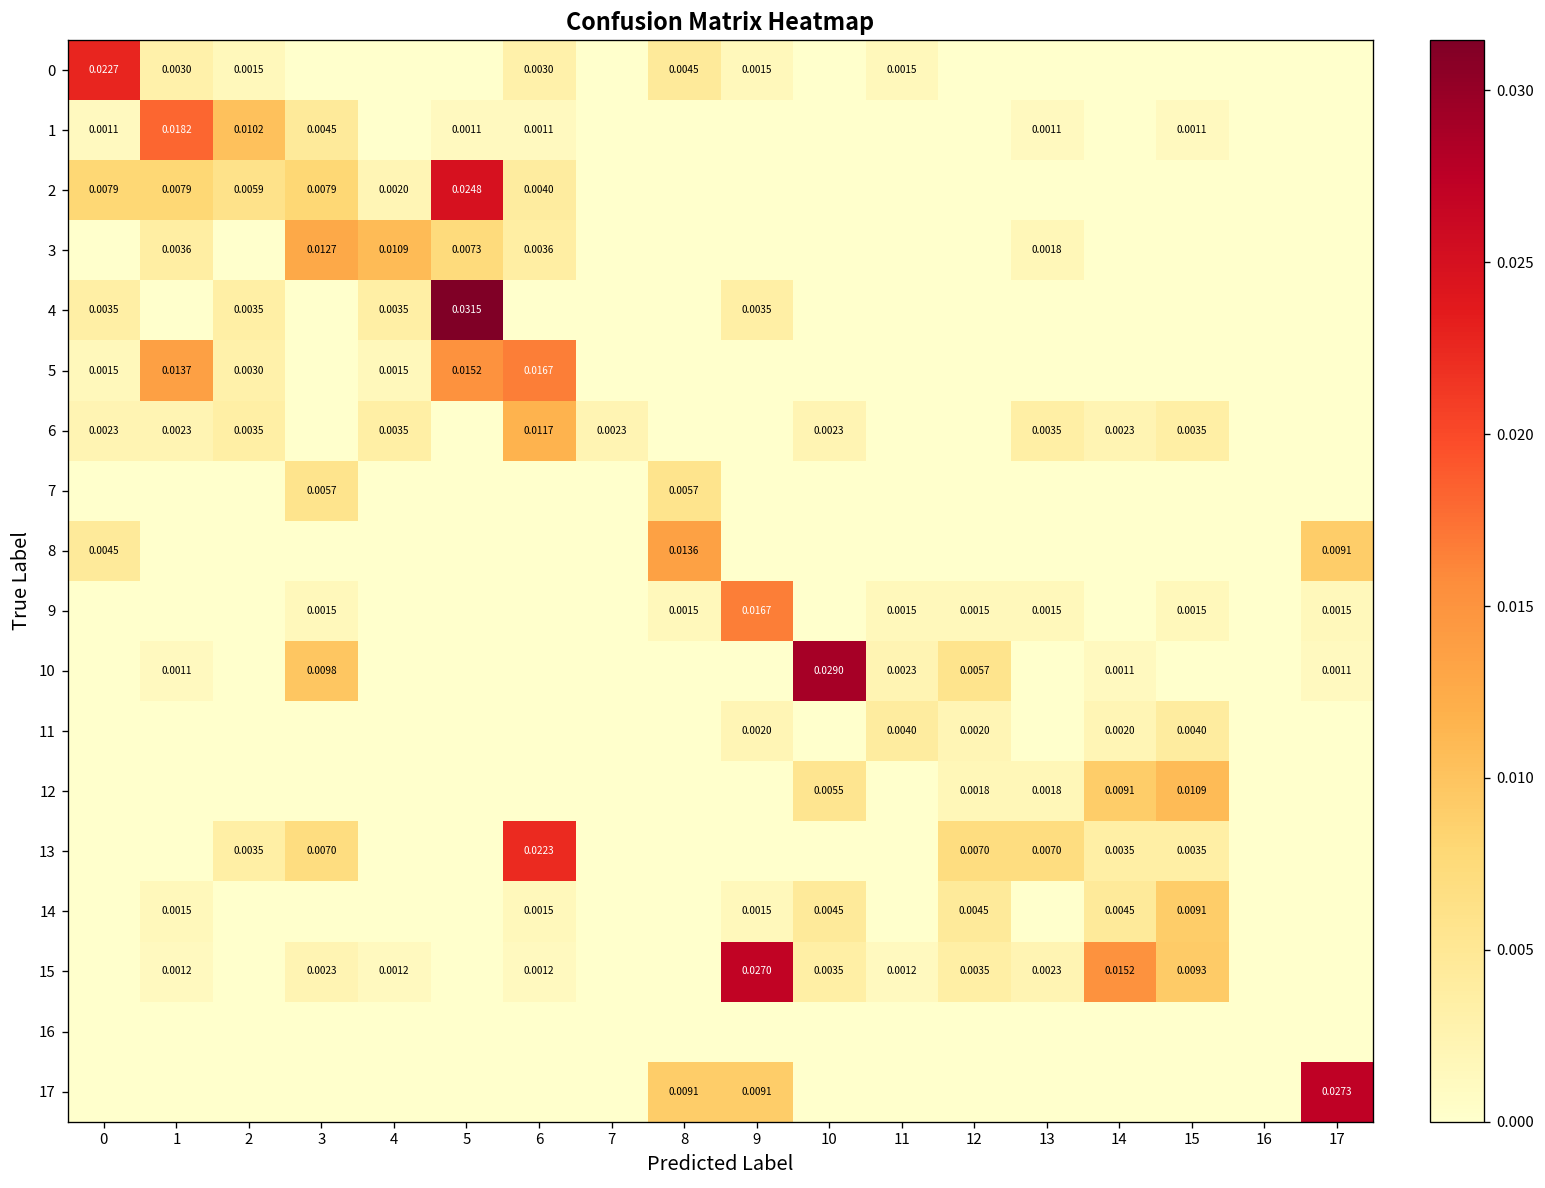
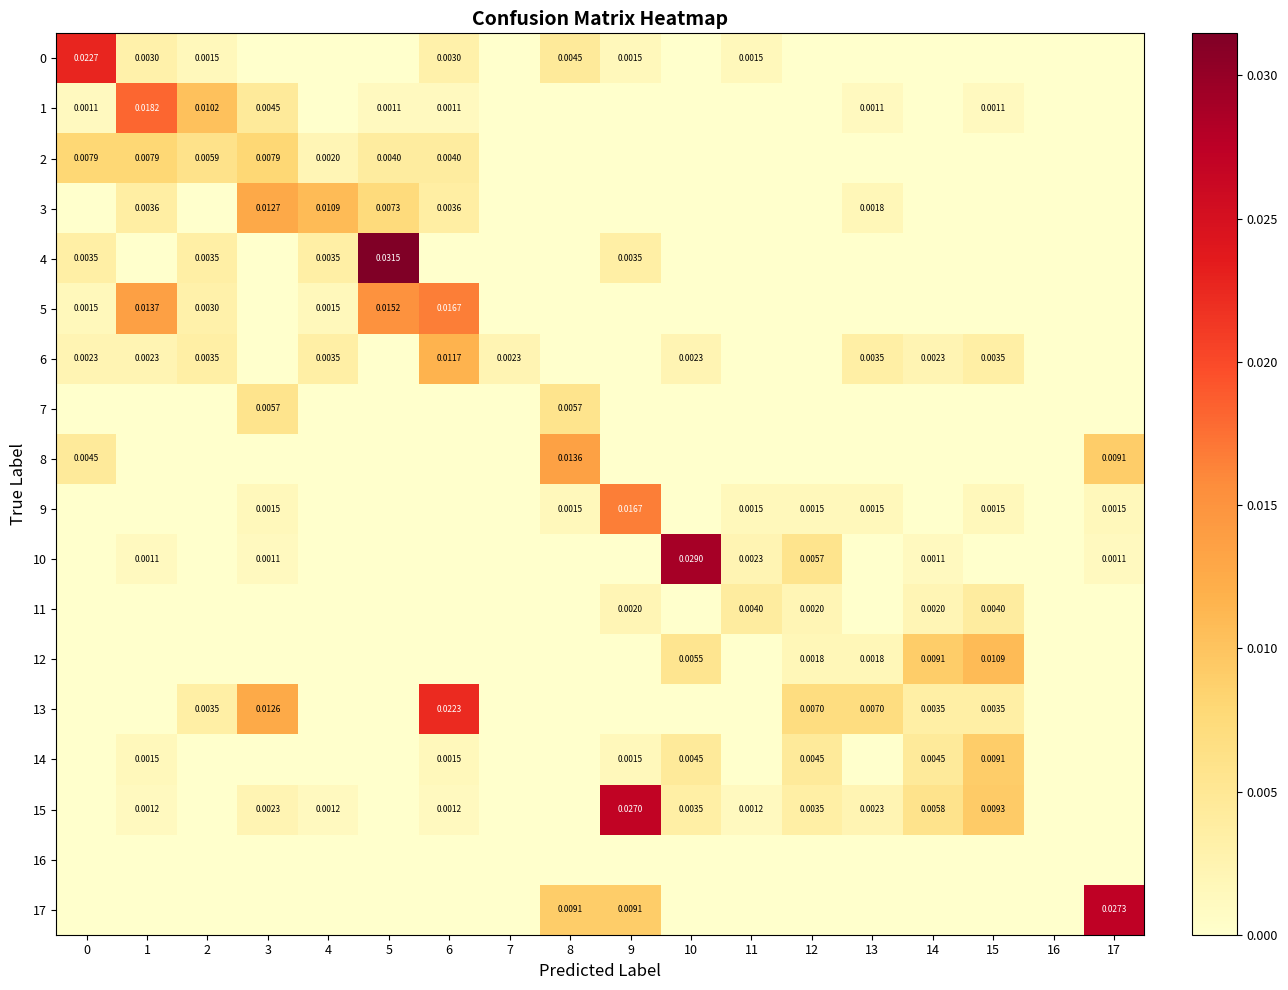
  {
    "0": {
      "0": 0.0227,
      "1": 0.0030,
      "2": 0.0015,
      "6": 0.0030,
      "8": 0.0045,
      "9": 0.0015,
      "11": 0.0015
    },
    "1": {
      "0": 0.0011,
      "1": 0.0182,
      "2": 0.0102,
      "3": 0.0045,
      "5": 0.0011,
      "6": 0.0011,
      "13": 0.0011,
      "15": 0.0011
    },
    "2": {
      "0": 0.0079,
      "1": 0.0079,
      "2": 0.0059,
      "3": 0.0079,
      "4": 0.0020,
-     "5": 0.0248,
+     "5": 0.0040,
      "6": 0.0040
    },
    "3": {
      "1": 0.0036,
      "3": 0.0127,
      "4": 0.0109,
      "5": 0.0073,
      "6": 0.0036,
      "13": 0.0018
    },
    "4": {
      "0": 0.0035,
      "2": 0.0035,
      "4": 0.0035,
      "5": 0.0315,
      "9": 0.0035
    },
    "5": {
      "0": 0.0015,
      "1": 0.0137,
      "2": 0.0030,
      "4": 0.0015,
      "5": 0.0152,
      "6": 0.0167
    },
    "6": {
      "0": 0.0023,
      "1": 0.0023,
      "2": 0.0035,
      "4": 0.0035,
      "6": 0.0117,
      "7": 0.0023,
      "10": 0.0023,
      "13": 0.0035,
      "14": 0.0023,
      "15": 0.0035
    },
    "7": {
      "3": 0.0057,
      "8": 0.0057
    },
    "8": {
      "0": 0.0045,
      "8": 0.0136,
      "17": 0.0091
    },
    "9": {
      "3": 0.0015,
      "8": 0.0015,
      "9": 0.0167,
      "11": 0.0015,
      "12": 0.0015,
      "13": 0.0015,
      "15": 0.0015,
      "17": 0.0015
    },
    "10": {
      "1": 0.0011,
-     "3": 0.0098,
+     "3": 0.0011,
      "10": 0.0290,
      "11": 0.0023,
      "12": 0.0057,
      "14": 0.0011,
      "17": 0.0011
    },
    "11": {
      "9": 0.0020,
      "11": 0.0040,
      "12": 0.0020,
      "14": 0.0020,
      "15": 0.0040
    },
    "12": {
      "10": 0.0055,
      "12": 0.0018,
      "13": 0.0018,
      "14": 0.0091,
      "15": 0.0109
    },
    "13": {
      "2": 0.0035,
-     "3": 0.0070,
+     "3": 0.0126,
      "6": 0.0223,
      "12": 0.0070,
      "13": 0.0070,
      "14": 0.0035,
      "15": 0.0035
    },
    "14": {
      "1": 0.0015,
      "6": 0.0015,
      "9": 0.0015,
      "10": 0.0045,
      "12": 0.0045,
      "14": 0.0045,
      "15": 0.0091
    },
    "15": {
      "1": 0.0012,
      "3": 0.0023,
      "4": 0.0012,
      "6": 0.0012,
      "9": 0.0270,
      "10": 0.0035,
      "11": 0.0012,
      "12": 0.0035,
      "13": 0.0023,
-     "14": 0.0152,
+     "14": 0.0058,
      "15": 0.0093
    },
    "17": {
      "8": 0.0091,
      "9": 0.0091,
      "17": 0.0273
    }
  }
